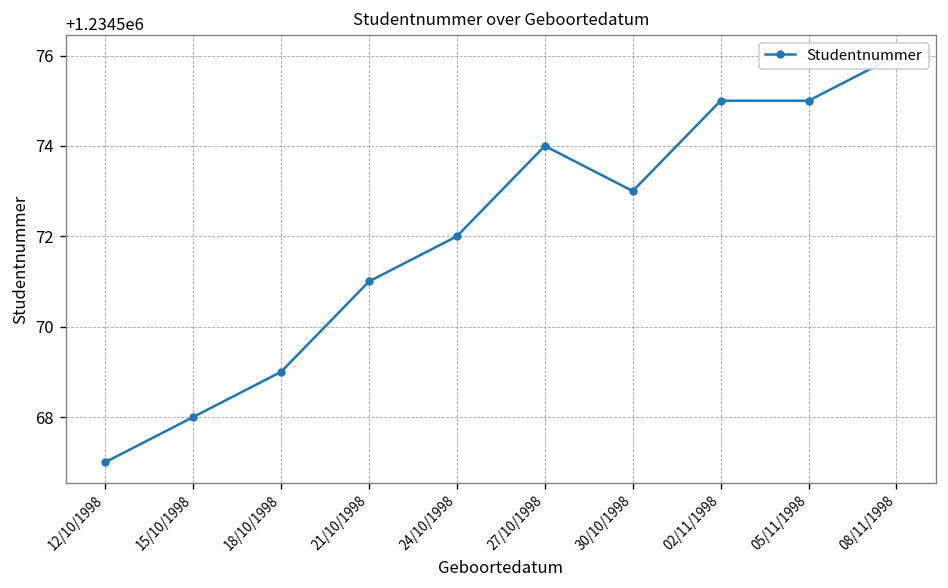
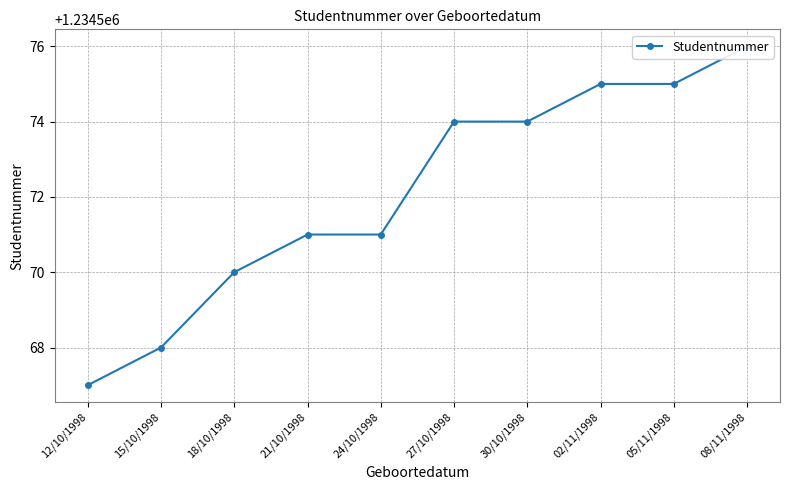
  {
    "12/10/1998": 1234567,
    "15/10/1998": 1234568,
-   "18/10/1998": 1234569,
+   "18/10/1998": 1234570,
    "21/10/1998": 1234571,
-   "24/10/1998": 1234572,
+   "24/10/1998": 1234571,
    "27/10/1998": 1234574,
-   "30/10/1998": 1234573,
+   "30/10/1998": 1234574,
    "02/11/1998": 1234575,
    "05/11/1998": 1234575
  }
